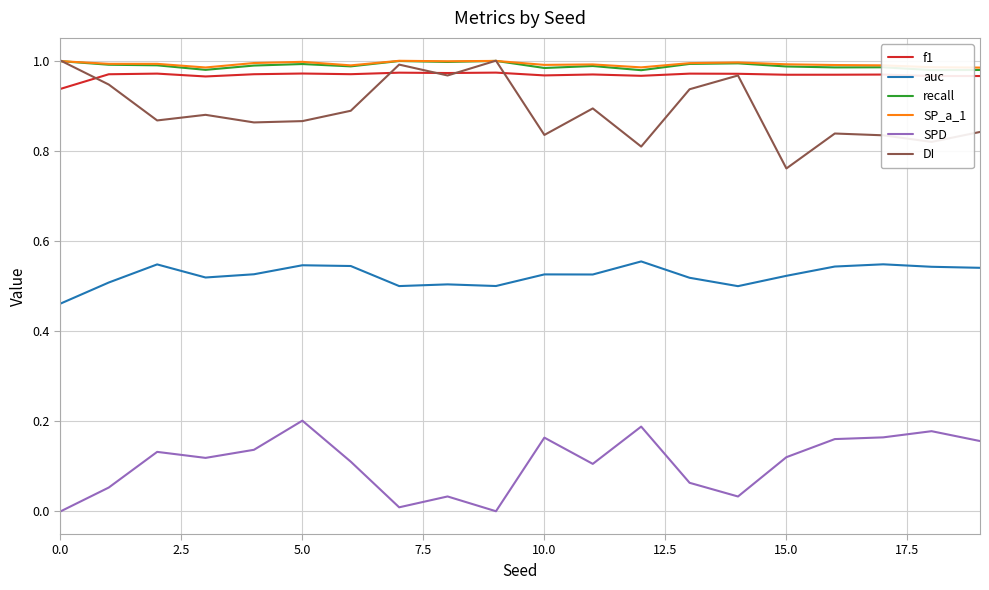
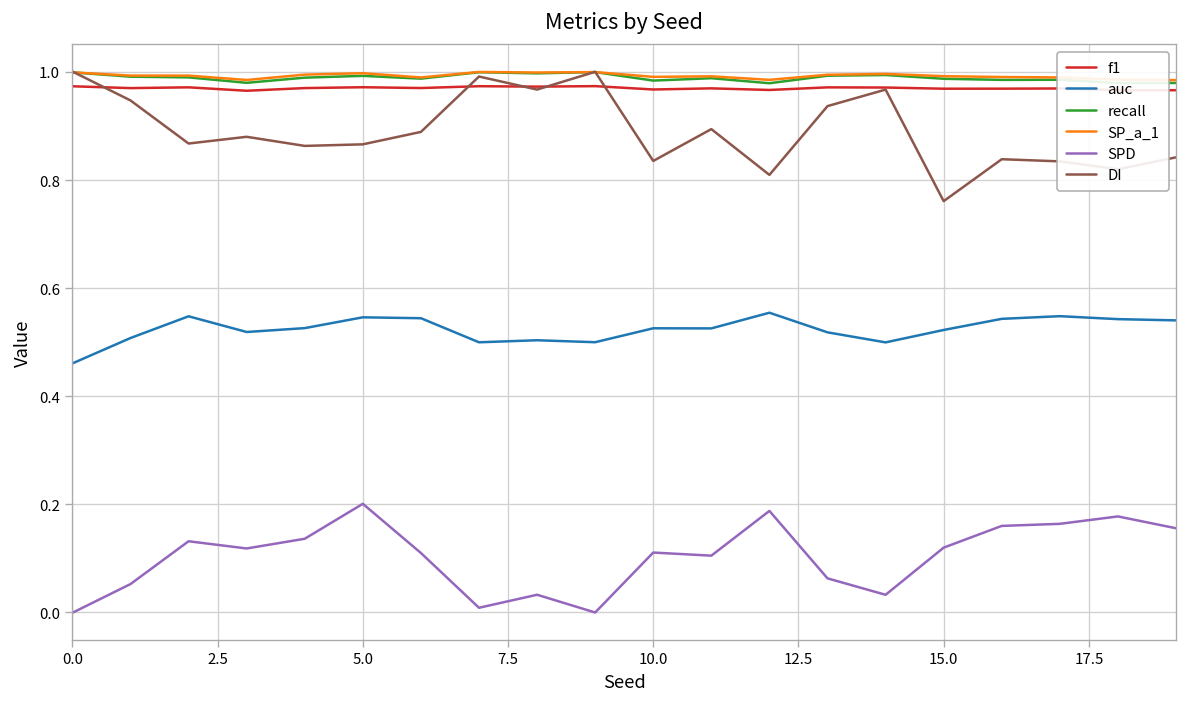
  {
    "f1": {
-     "0.0": 0.94,
+     "0.0": 0.97,
      "5.0": 0.97,
      "10.0": 0.97,
      "15.0": 0.97
    },
    "auc": {
      "0.0": 0.46,
      "5.0": 0.55,
      "10.0": 0.53,
      "15.0": 0.52
    },
    "recall": {
      "10.0": 0.98
    },
    "SP_a_1": {
      "10.0": 0.99
    },
    "SPD": {
      "0.0": 0.00,
      "5.0": 0.20,
-     "10.0": 0.16,
+     "10.0": 0.11,
      "15.0": 0.12
    },
    "DI": {
      "5.0": 0.87,
      "10.0": 0.84,
      "15.0": 0.76
    }
  }
